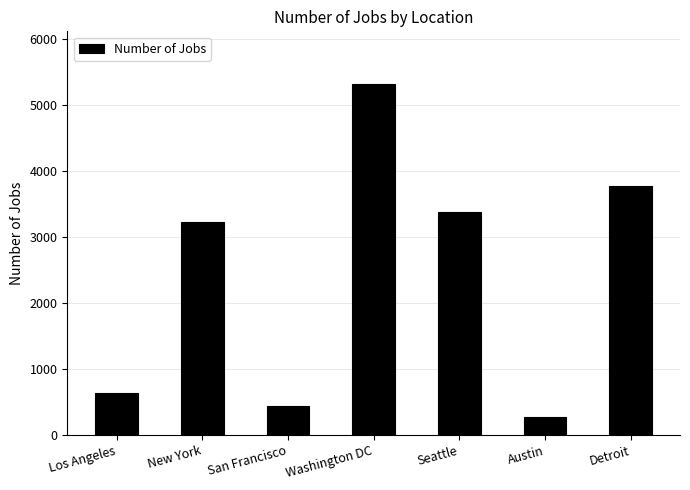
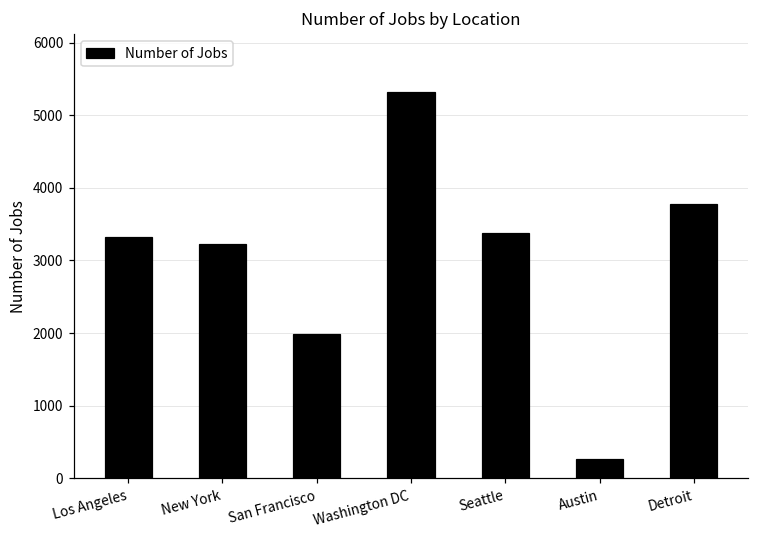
  {
-   "Los Angeles": 600,
+   "Los Angeles": 3300,
    "New York": 3200,
-   "San Francisco": 400,
+   "San Francisco": 2000,
    "Washington DC": 5300,
    "Seattle": 3400,
    "Austin": 300,
    "Detroit": 3800
  }
